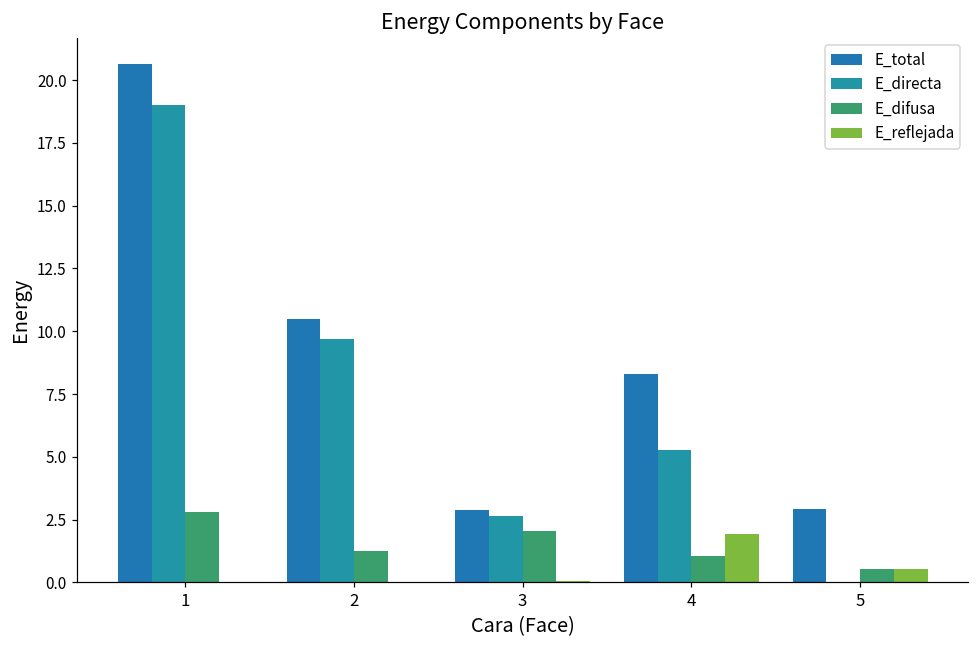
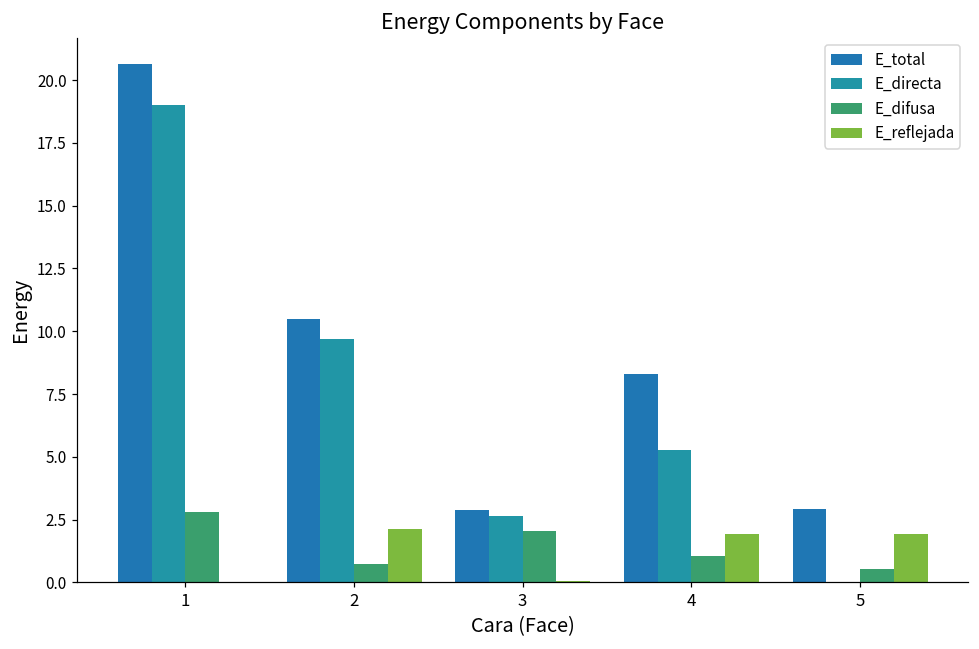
  {
    "E_difusa": {
      "1": 2.8,
-     "2": 1.3,
+     "2": 0.7,
      "3": 2.0,
      "4": 1.1,
      "5": 0.5
    },
    "E_reflejada": {
      "1": 0.0,
-     "2": 0.0,
+     "2": 2.1,
      "4": 1.9,
-     "5": 0.5
+     "5": 1.9
    }
  }
